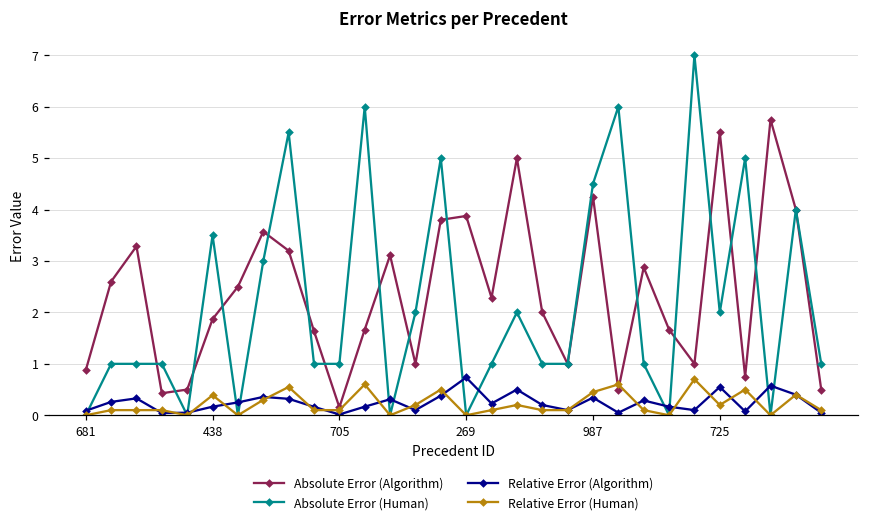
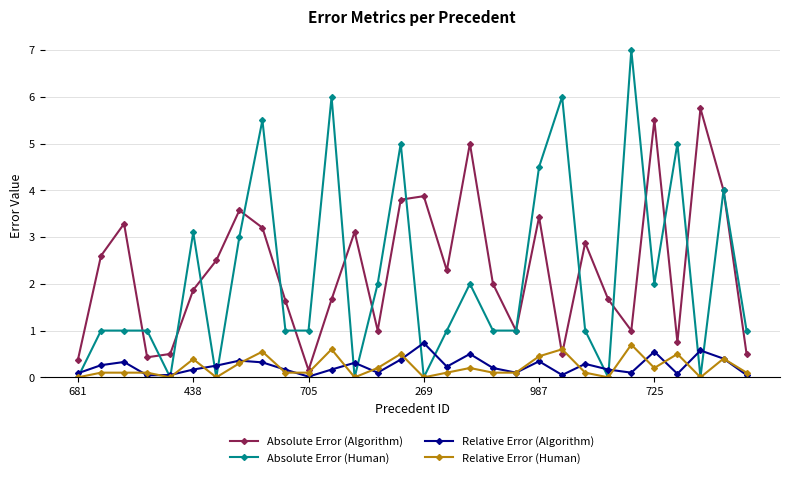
  {
    "Absolute Error (Algorithm)": {
-     "681": 0.9,
+     "681": 0.4,
      "438": 1.9,
      "269": 3.9,
-     "987": 4.3,
+     "987": 3.4,
      "725": 5.5
    },
    "Absolute Error (Human)": {
-     "438": 3.5,
+     "438": 3.1,
      "705": 1.0,
      "987": 4.5,
      "725": 2.0
    },
    "Relative Error (Algorithm)": {
      "681": 0.1,
      "438": 0.2,
      "705": 0.0,
      "269": 0.7,
      "987": 0.3,
      "725": 0.6
    },
    "Relative Error (Human)": {
      "438": 0.4,
      "987": 0.5,
      "725": 0.2
    }
  }
